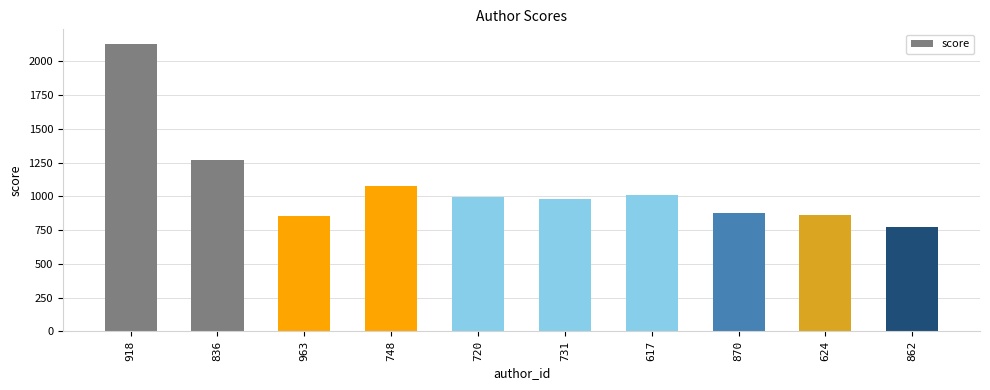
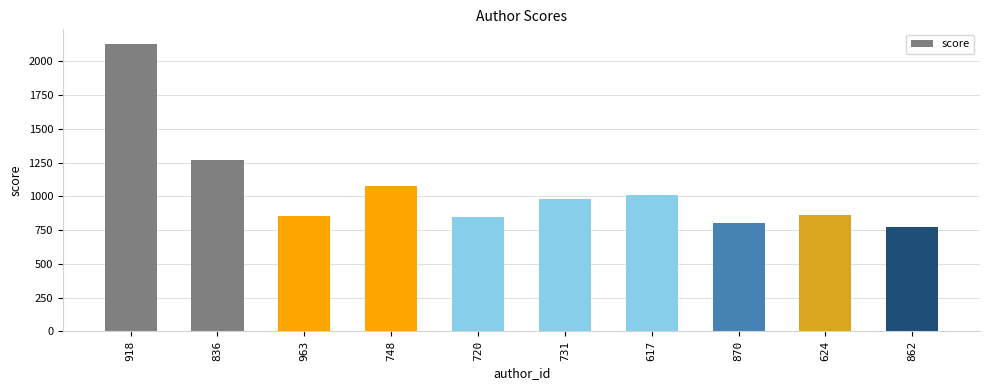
  {
    "918": 2130,
    "836": 1270,
    "963": 860,
    "748": 1080,
-   "720": 1000,
+   "720": 840,
    "731": 980,
    "617": 1010,
-   "870": 880,
+   "870": 800,
    "624": 860,
    "862": 770
  }
